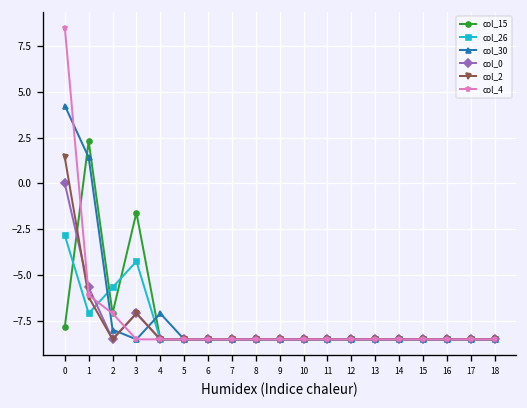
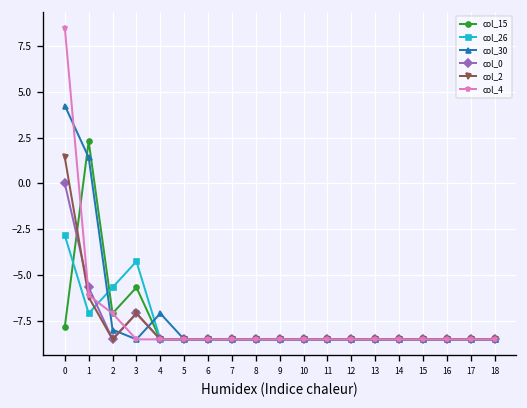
  {
    "col_15": {
      "0": -7.8,
      "1": 2.3,
-     "3": -1.6
+     "3": -5.7
    },
    "col_26": {
      "0": -2.8,
      "1": -7.1,
      "2": -5.7,
      "3": -4.2
    },
    "col_30": {
      "0": 4.2,
      "1": 1.4,
      "2": -8.0,
      "4": -7.1
    },
    "col_0": {
      "0": 0.0,
      "1": -5.7
    },
    "col_2": {
      "0": 1.4
    },
    "col_4": {
      "0": 8.5
    }
  }
